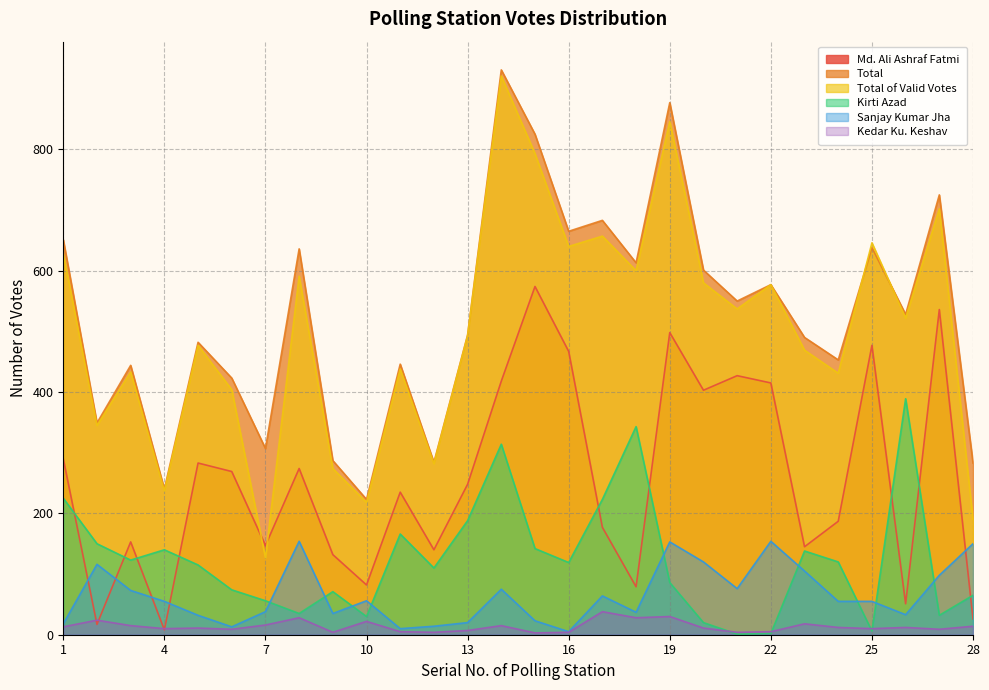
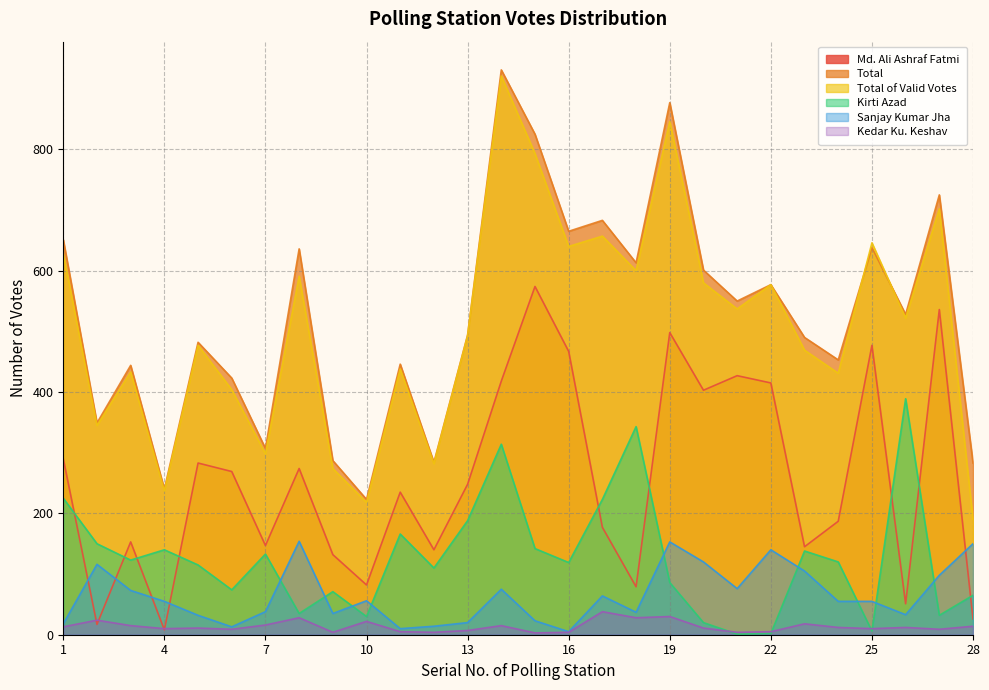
  {
    "Total of Valid Votes": {
      "1": 630,
-     "7": 130,
+     "7": 300,
      "10": 220,
      "16": 640,
      "19": 850,
      "25": 650,
      "28": 190
    },
    "Kirti Azad": {
      "1": 230,
      "4": 140,
-     "7": 60,
+     "7": 130,
      "10": 30,
      "13": 190,
      "16": 120,
      "19": 90,
      "28": 70
    },
    "Sanjay Kumar Jha": {
      "1": 20,
      "4": 60,
      "7": 40,
      "10": 60,
      "13": 20,
      "19": 150,
-     "22": 150,
+     "22": 140,
      "25": 60,
      "28": 150
    },
    "Kedar Ku. Keshav": {
      "1": 10,
      "7": 20,
      "10": 20,
      "13": 10,
      "19": 30,
      "28": 10
    }
  }
